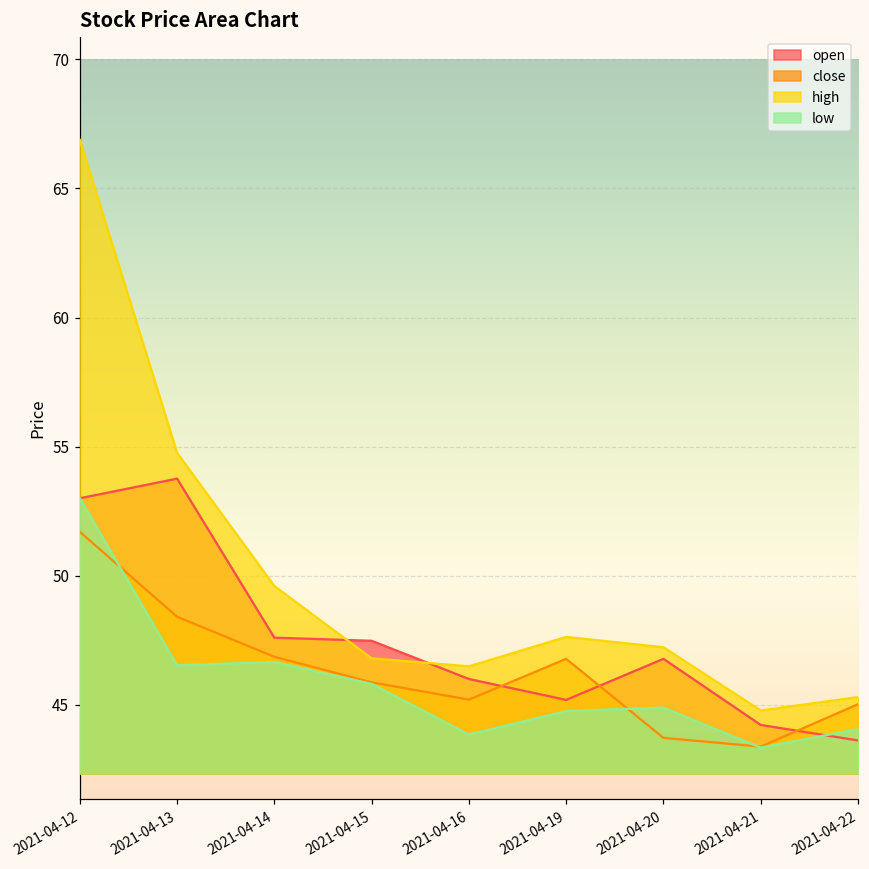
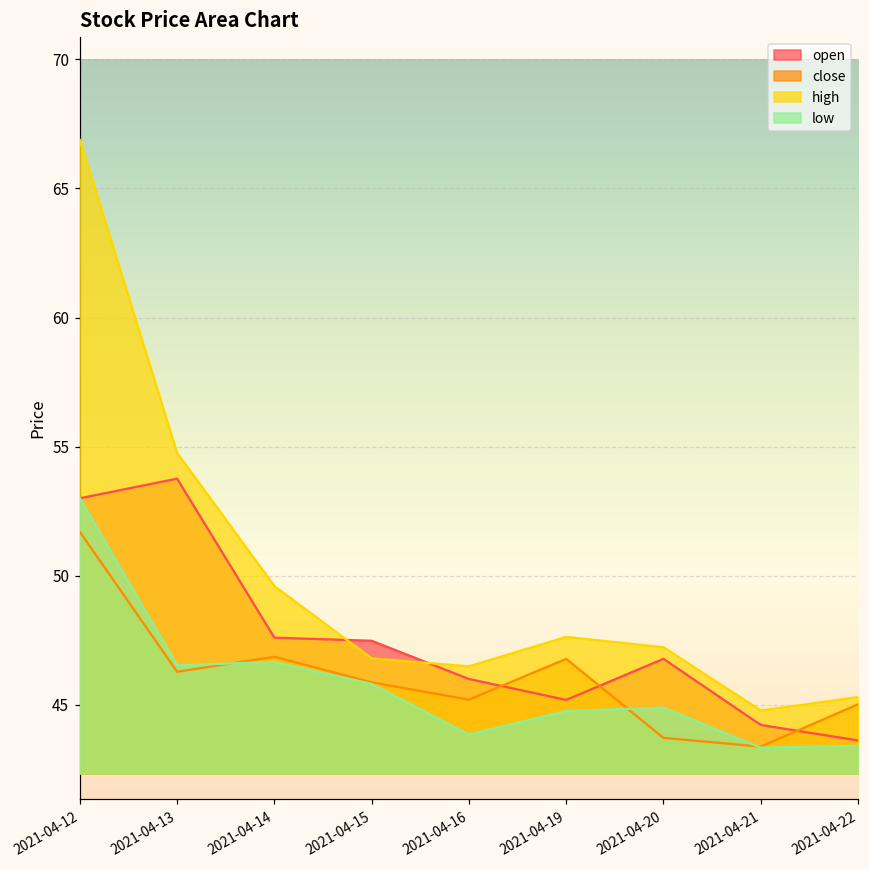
  {
    "open": {
      "2021-04-13": 53.8,
      "2021-04-14": 47.6,
      "2021-04-15": 47.5,
      "2021-04-16": 46.0,
      "2021-04-19": 45.2,
      "2021-04-20": 46.8,
      "2021-04-21": 44.2,
      "2021-04-22": 43.6
    },
    "close": {
      "2021-04-12": 51.7,
-     "2021-04-13": 48.4,
+     "2021-04-13": 46.3,
      "2021-04-14": 46.9,
      "2021-04-16": 45.2,
      "2021-04-19": 46.8,
      "2021-04-20": 43.7,
      "2021-04-22": 45.0
    },
    "high": {
      "2021-04-12": 66.9,
      "2021-04-13": 54.8,
      "2021-04-14": 49.6,
      "2021-04-15": 46.8,
      "2021-04-16": 46.5,
      "2021-04-19": 47.6,
      "2021-04-20": 47.2,
      "2021-04-21": 44.8,
      "2021-04-22": 45.3
    },
    "low": {
      "2021-04-13": 46.5,
      "2021-04-14": 46.7,
      "2021-04-16": 43.9,
      "2021-04-19": 44.8,
      "2021-04-20": 44.9,
-     "2021-04-22": 44.1
+     "2021-04-22": 43.4
    }
  }
